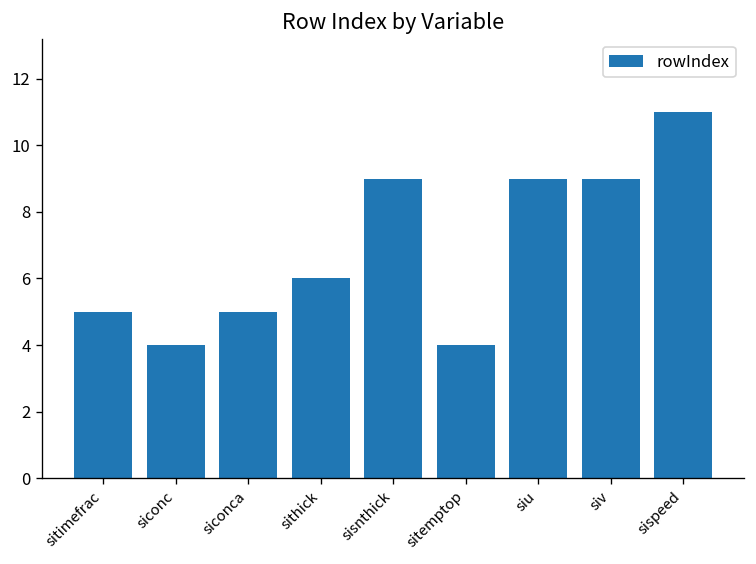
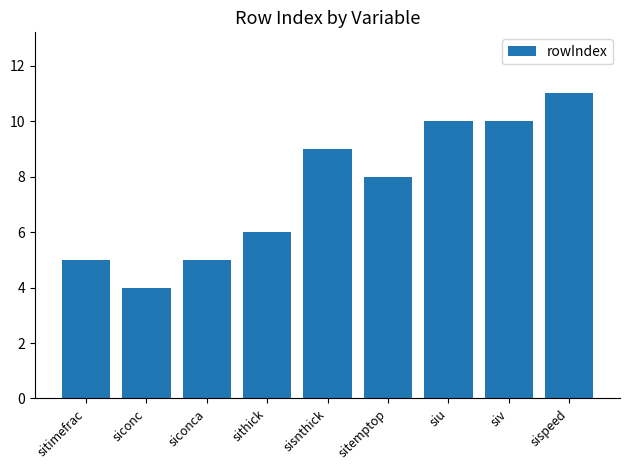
  {
    "sitimefrac": 5,
    "siconc": 4,
    "siconca": 5,
    "sithick": 6,
    "sisnthick": 9,
-   "sitemptop": 4,
-   "siu": 9,
-   "siv": 9,
+   "sitemptop": 8,
+   "siu": 10,
+   "siv": 10,
    "sispeed": 11
  }
